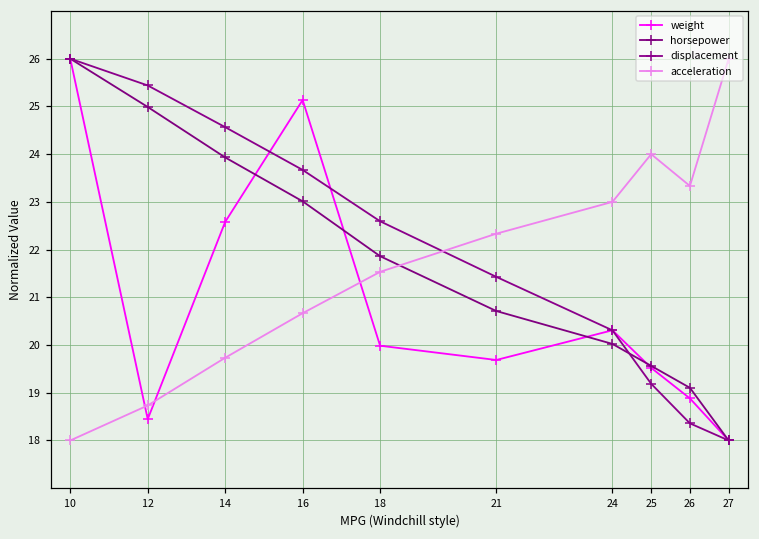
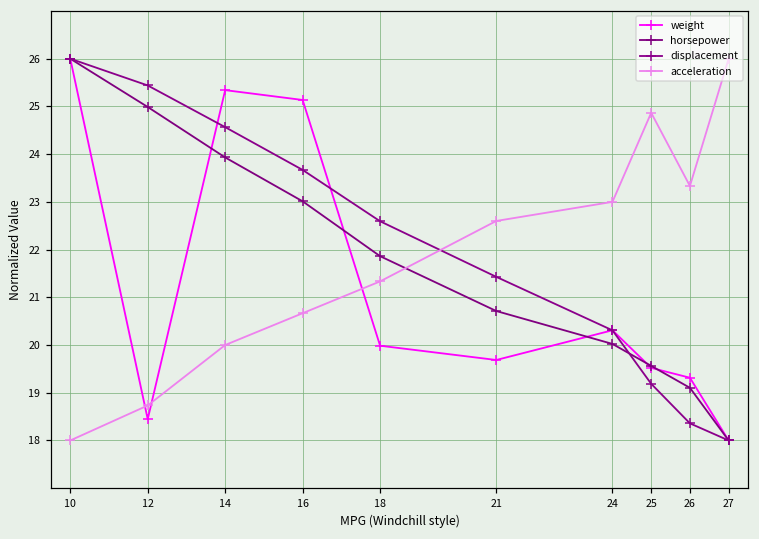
  {
    "weight": {
      "12": 18.4,
-     "14": 22.6,
+     "14": 25.3,
      "16": 25.1,
      "18": 20.0,
      "21": 19.7,
-     "26": 18.9
+     "26": 19.3
    },
    "acceleration": {
      "10": 18.0,
      "12": 18.7,
-     "14": 19.7,
+     "14": 20.0,
      "16": 20.7,
-     "18": 21.5,
-     "21": 22.3,
+     "18": 21.3,
+     "21": 22.6,
      "24": 23.0,
-     "25": 24.0,
+     "25": 24.9,
      "26": 23.3
    }
  }
